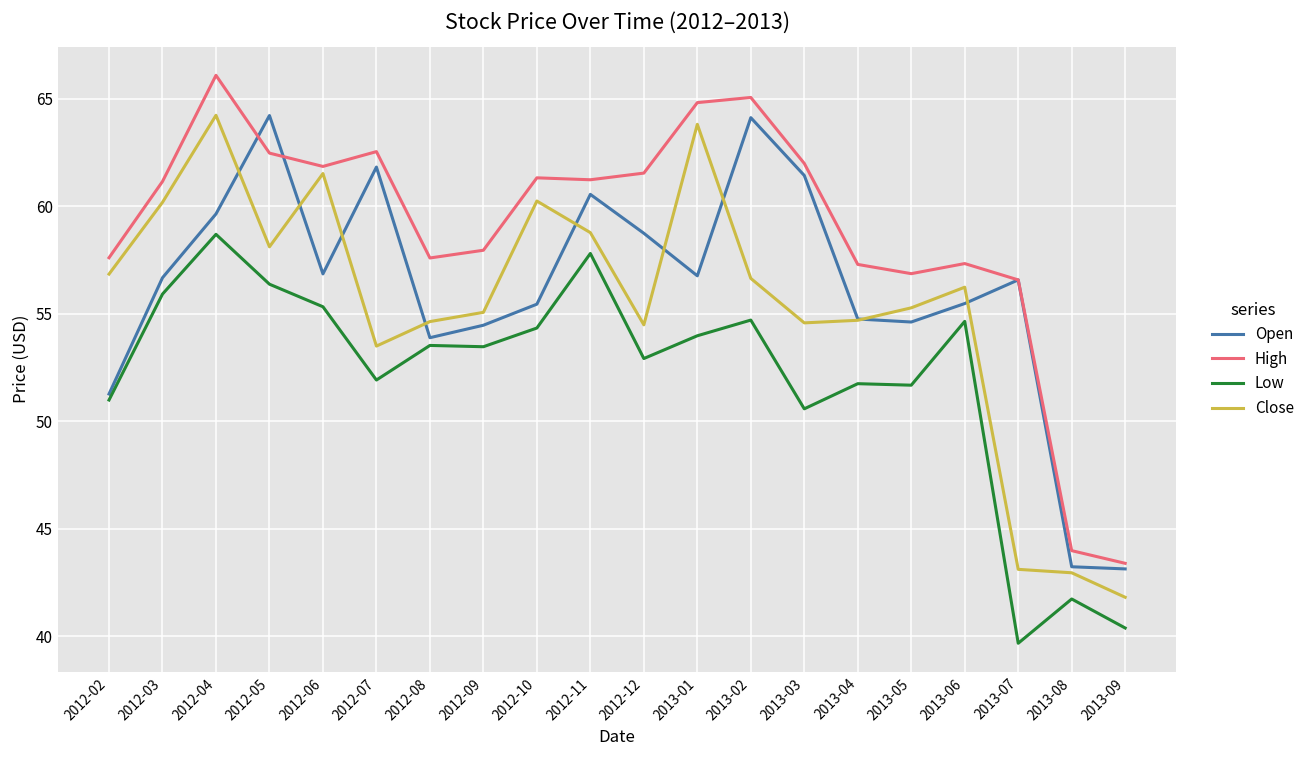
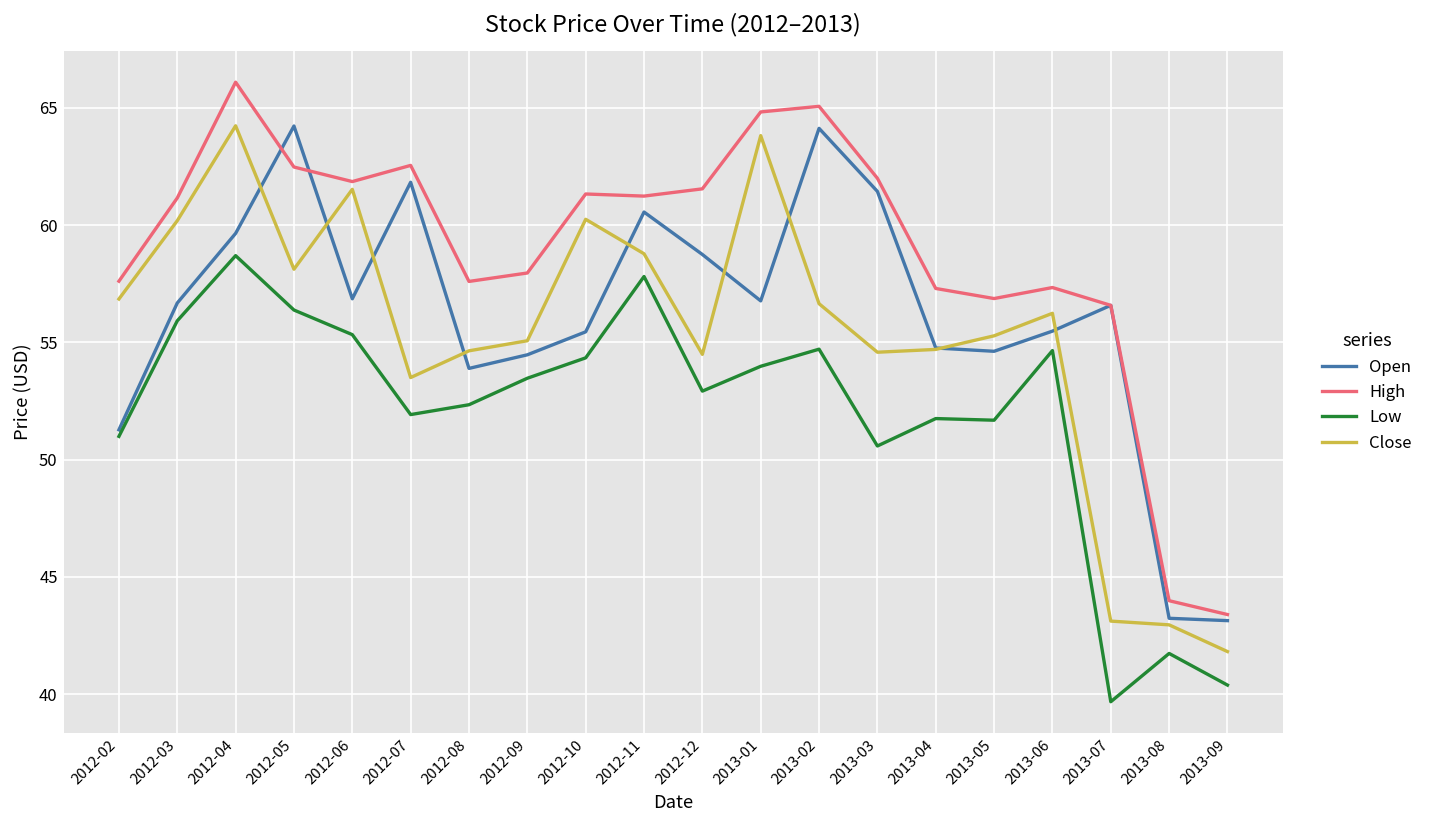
  {
    "Open": {
      "2012-02": 51.3,
      "2012-03": 56.7,
      "2012-04": 59.7,
      "2012-05": 64.2,
      "2012-06": 56.9,
      "2012-07": 61.8,
      "2012-08": 53.9,
      "2012-09": 54.5,
      "2012-10": 55.5,
      "2012-11": 60.6,
      "2012-12": 58.8,
      "2013-01": 56.8,
      "2013-02": 64.1,
      "2013-03": 61.4,
      "2013-05": 54.6,
      "2013-06": 55.5,
      "2013-08": 43.2,
      "2013-09": 43.1
    },
    "High": {
      "2012-02": 57.6,
      "2012-03": 61.2,
      "2012-04": 66.1,
      "2012-05": 62.5,
      "2012-06": 61.9,
      "2012-07": 62.6,
      "2012-08": 57.6,
      "2012-09": 58.0,
      "2012-10": 61.3,
      "2012-11": 61.2,
      "2012-12": 61.6,
      "2013-01": 64.8,
      "2013-02": 65.1,
      "2013-03": 62.0,
      "2013-04": 57.3,
      "2013-05": 56.9,
      "2013-06": 57.3,
      "2013-08": 44.0,
      "2013-09": 43.4
    },
    "Low": {
      "2012-02": 51.0,
      "2012-03": 55.9,
      "2012-04": 58.7,
      "2012-05": 56.4,
      "2012-06": 55.3,
      "2012-07": 51.9,
-     "2012-08": 53.5,
+     "2012-08": 52.3,
      "2012-09": 53.5,
      "2012-10": 54.3,
      "2012-11": 57.8,
      "2012-12": 52.9,
      "2013-01": 54.0,
      "2013-02": 54.7,
      "2013-03": 50.6,
      "2013-04": 51.8,
      "2013-05": 51.7,
      "2013-06": 54.7,
      "2013-07": 39.7,
      "2013-08": 41.7,
      "2013-09": 40.4
    },
    "Close": {
      "2012-02": 56.9,
      "2012-03": 60.2,
      "2012-04": 64.2,
      "2012-05": 58.1,
      "2012-06": 61.5,
      "2012-07": 53.5,
      "2012-08": 54.6,
      "2012-09": 55.1,
      "2012-10": 60.3,
      "2012-11": 58.8,
      "2012-12": 54.5,
      "2013-01": 63.8,
      "2013-02": 56.7,
      "2013-03": 54.6,
      "2013-05": 55.3,
      "2013-06": 56.2,
      "2013-07": 43.1,
      "2013-08": 43.0,
      "2013-09": 41.8
    }
  }
